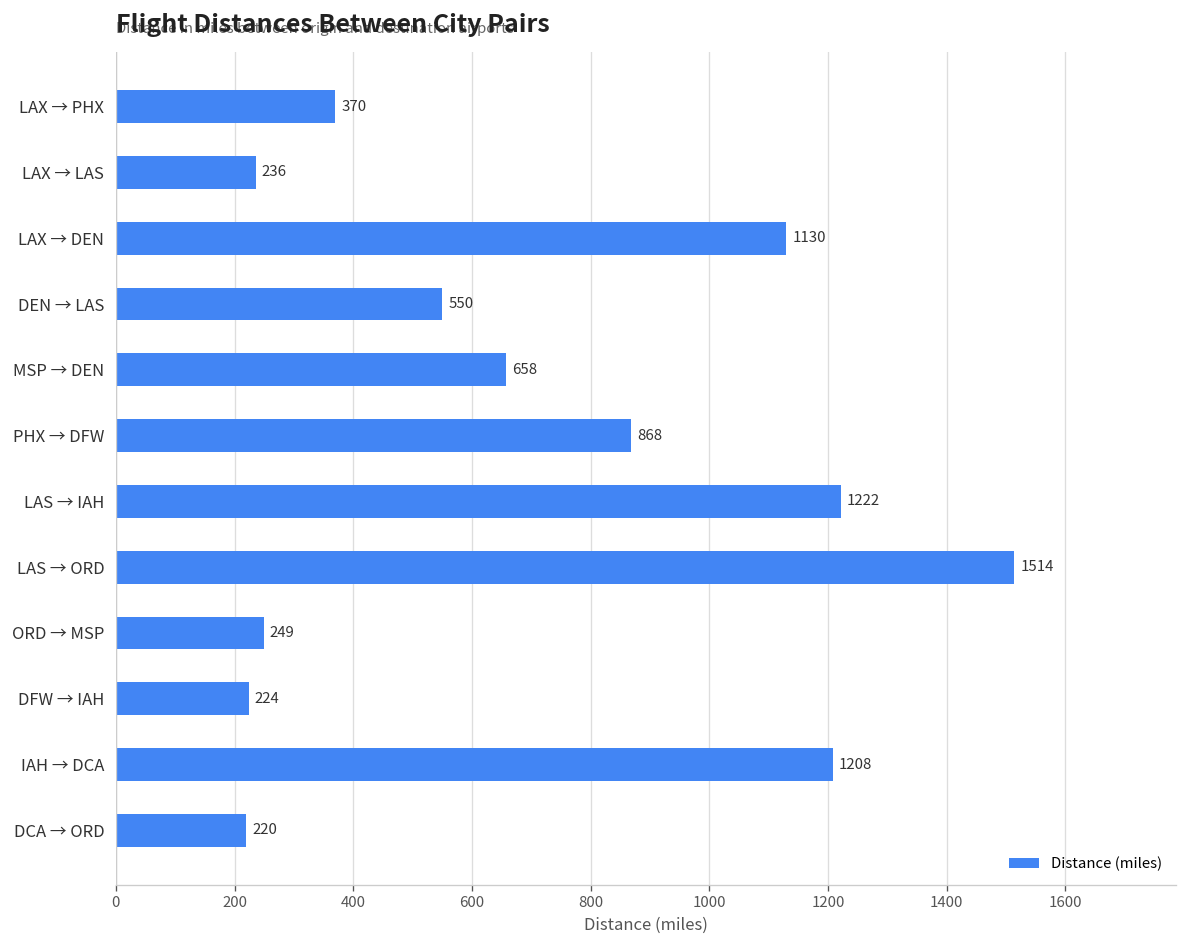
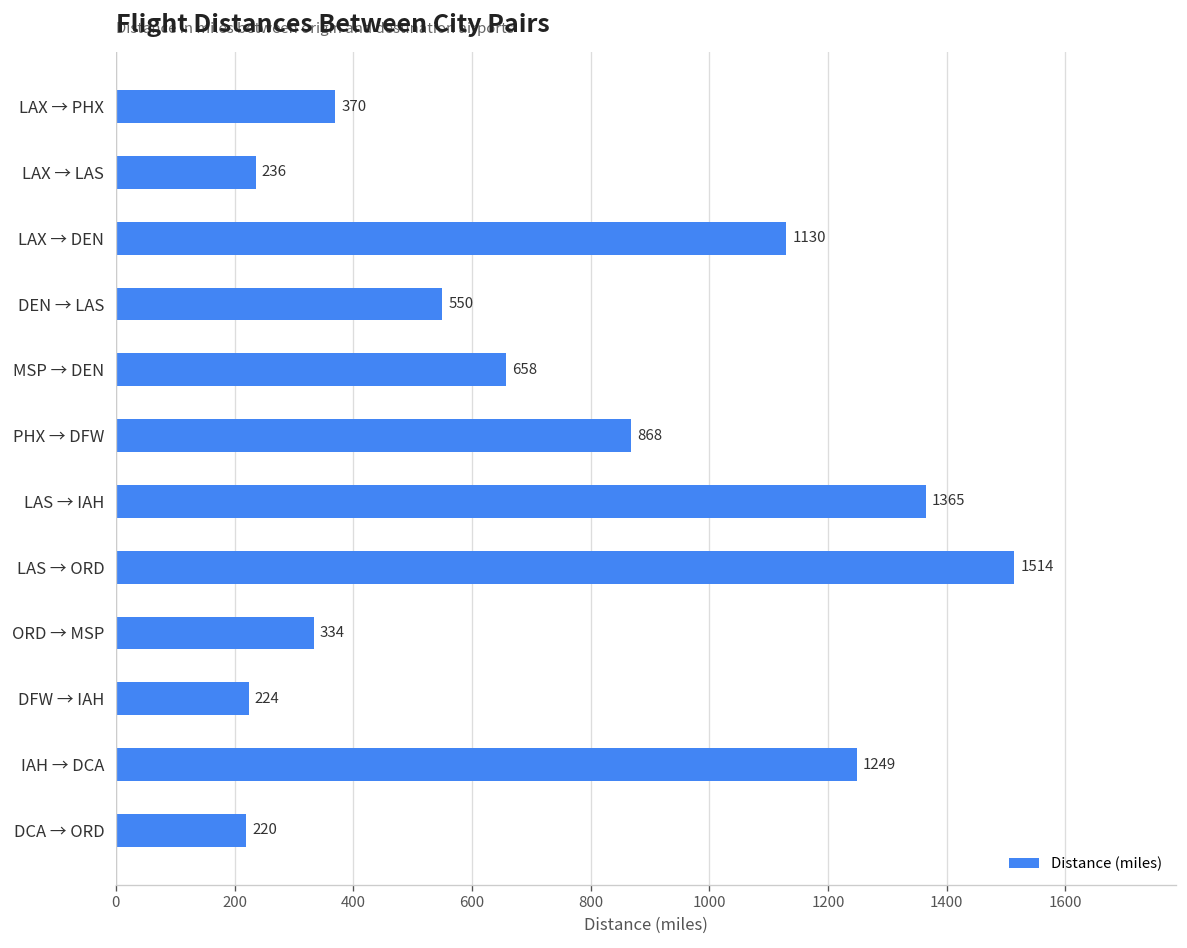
  {
    "LAX → PHX": 370,
    "LAX → LAS": 236,
    "LAX → DEN": 1130,
    "DEN → LAS": 550,
    "MSP → DEN": 658,
    "PHX → DFW": 868,
-   "LAS → IAH": 1222,
+   "LAS → IAH": 1365,
    "LAS → ORD": 1514,
-   "ORD → MSP": 249,
+   "ORD → MSP": 334,
    "DFW → IAH": 224,
-   "IAH → DCA": 1208,
+   "IAH → DCA": 1249,
    "DCA → ORD": 220
  }
